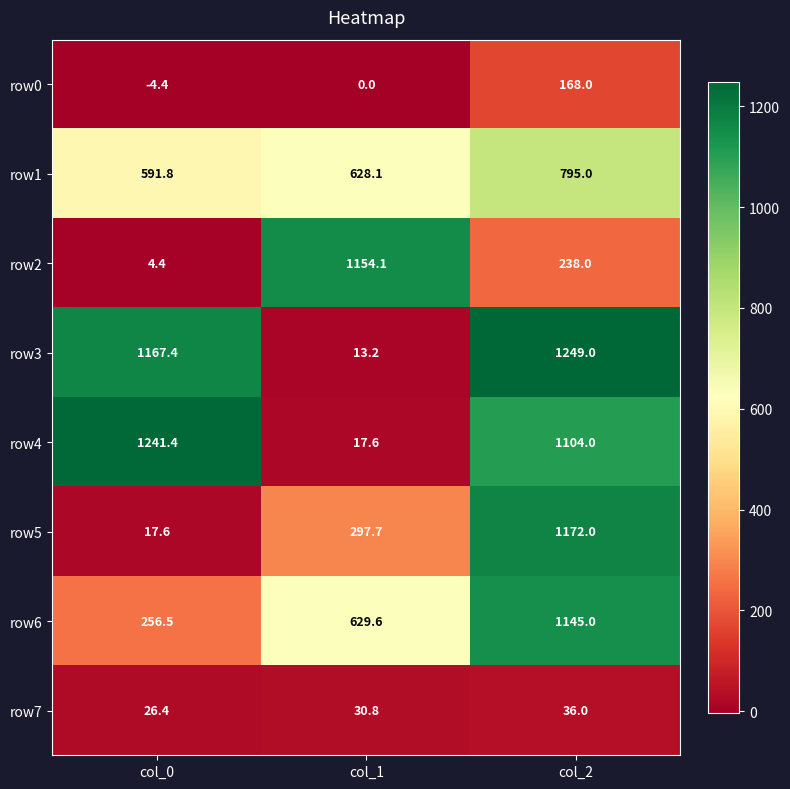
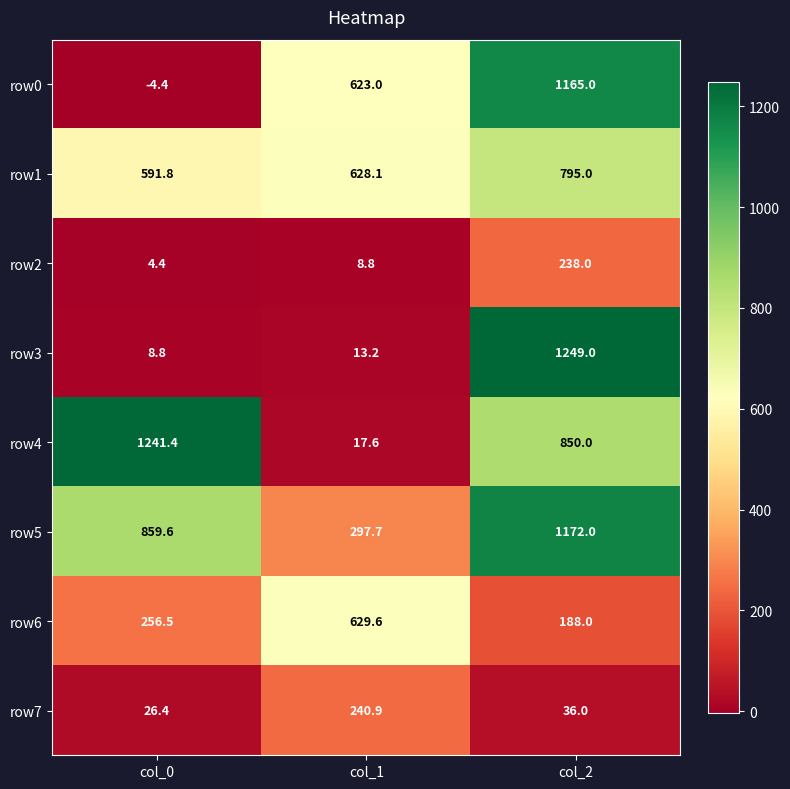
  {
    "row0": {
      "col_0": -4.4,
-     "col_1": 0.0,
-     "col_2": 168.0
+     "col_1": 623.0,
+     "col_2": 1165.0
    },
    "row1": {
      "col_0": 591.8,
      "col_1": 628.1,
      "col_2": 795.0
    },
    "row2": {
      "col_0": 4.4,
-     "col_1": 1154.1,
+     "col_1": 8.8,
      "col_2": 238.0
    },
    "row3": {
-     "col_0": 1167.4,
+     "col_0": 8.8,
      "col_1": 13.2,
      "col_2": 1249.0
    },
    "row4": {
      "col_0": 1241.4,
      "col_1": 17.6,
-     "col_2": 1104.0
+     "col_2": 850.0
    },
    "row5": {
-     "col_0": 17.6,
+     "col_0": 859.6,
      "col_1": 297.7,
      "col_2": 1172.0
    },
    "row6": {
      "col_0": 256.5,
      "col_1": 629.6,
-     "col_2": 1145.0
+     "col_2": 188.0
    },
    "row7": {
      "col_0": 26.4,
-     "col_1": 30.8,
+     "col_1": 240.9,
      "col_2": 36.0
    }
  }
